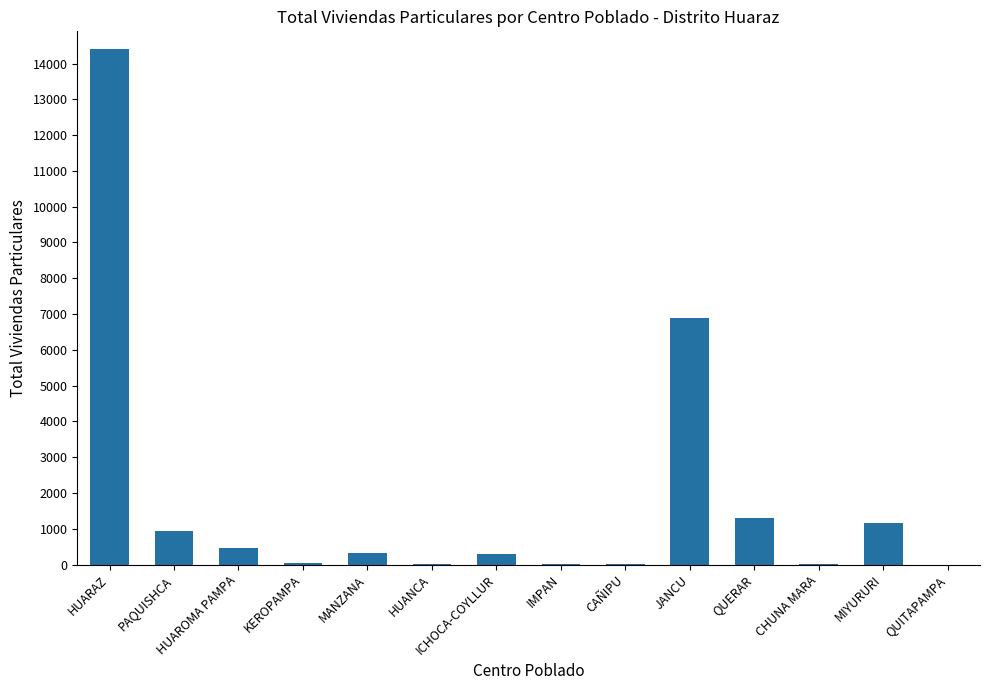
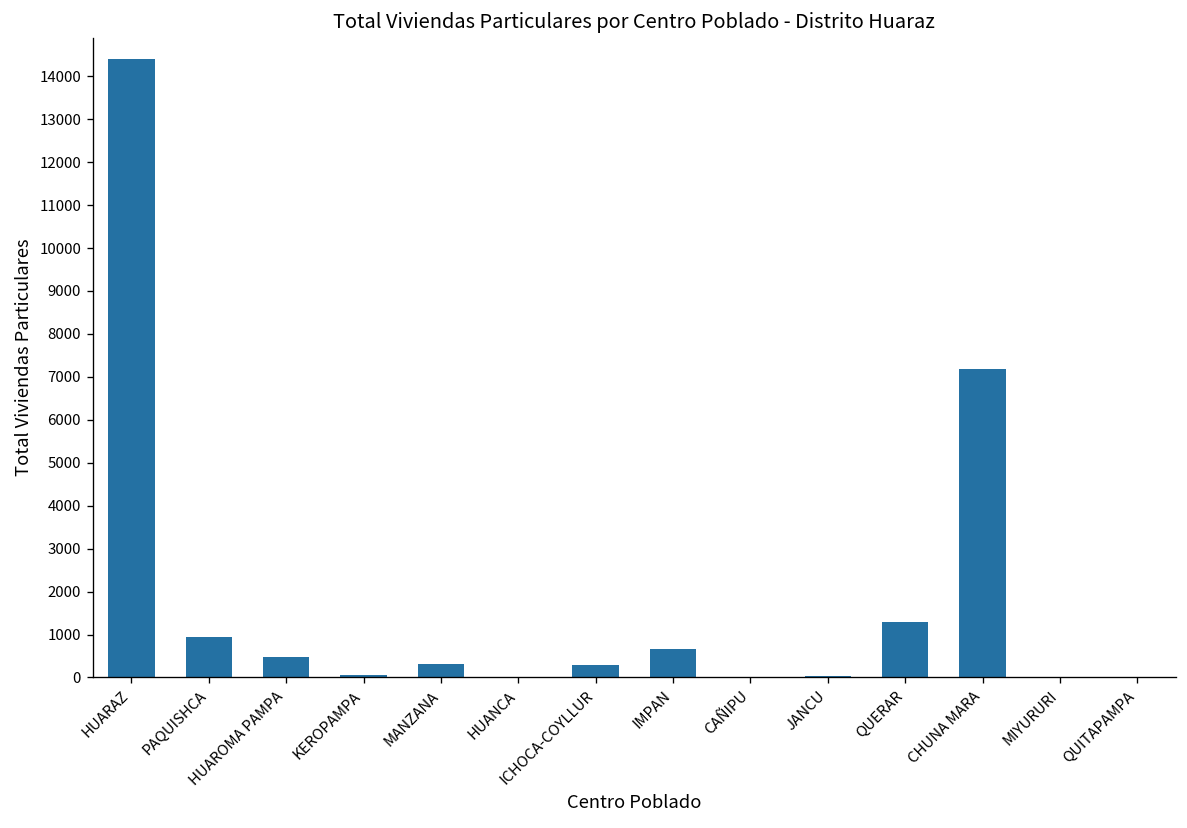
  {
    "HUARAZ": 14400,
    "PAQUISHCA": 900,
    "HUAROMA PAMPA": 500,
    "MANZANA": 300,
    "ICHOCA-COYLLUR": 300,
-   "IMPAN": 0,
-   "JANCU": 6900,
+   "IMPAN": 700,
+   "JANCU": 0,
    "QUERAR": 1300,
-   "CHUNA MARA": 0,
-   "MIYURURI": 1200
+   "CHUNA MARA": 7200,
+   "MIYURURI": 0
  }
